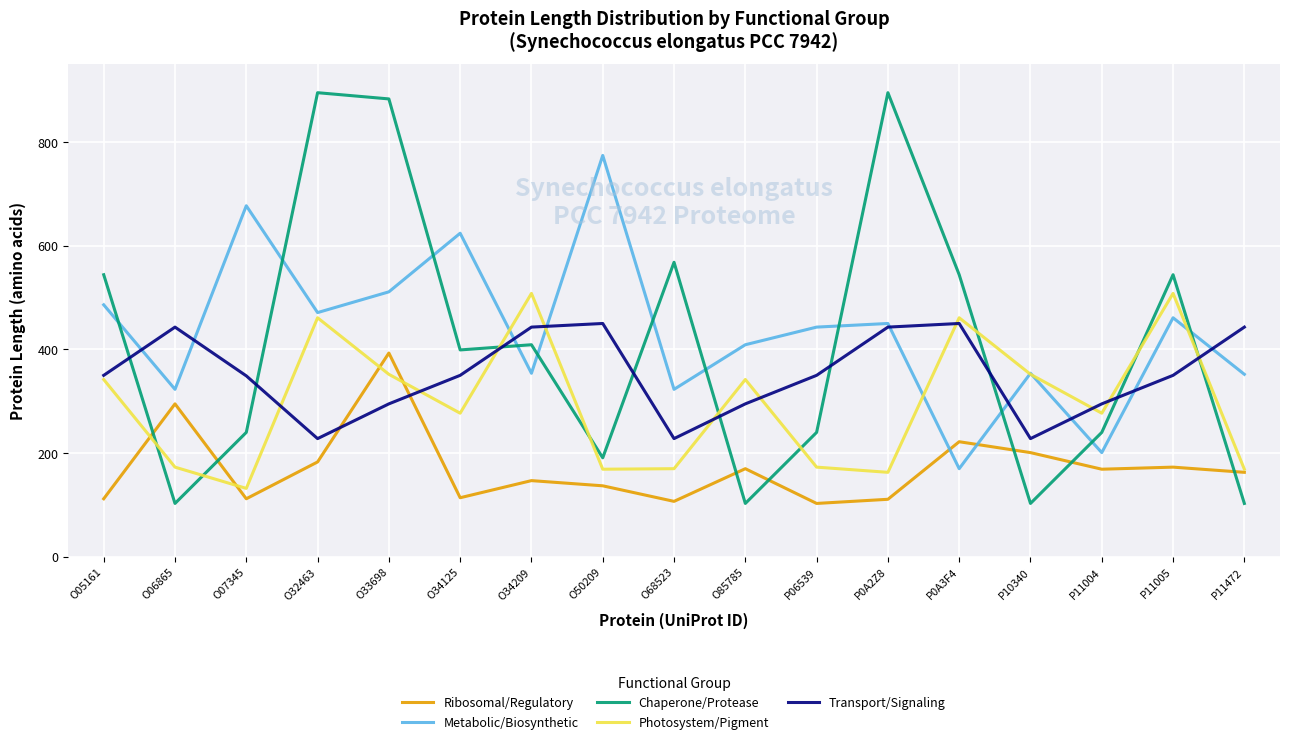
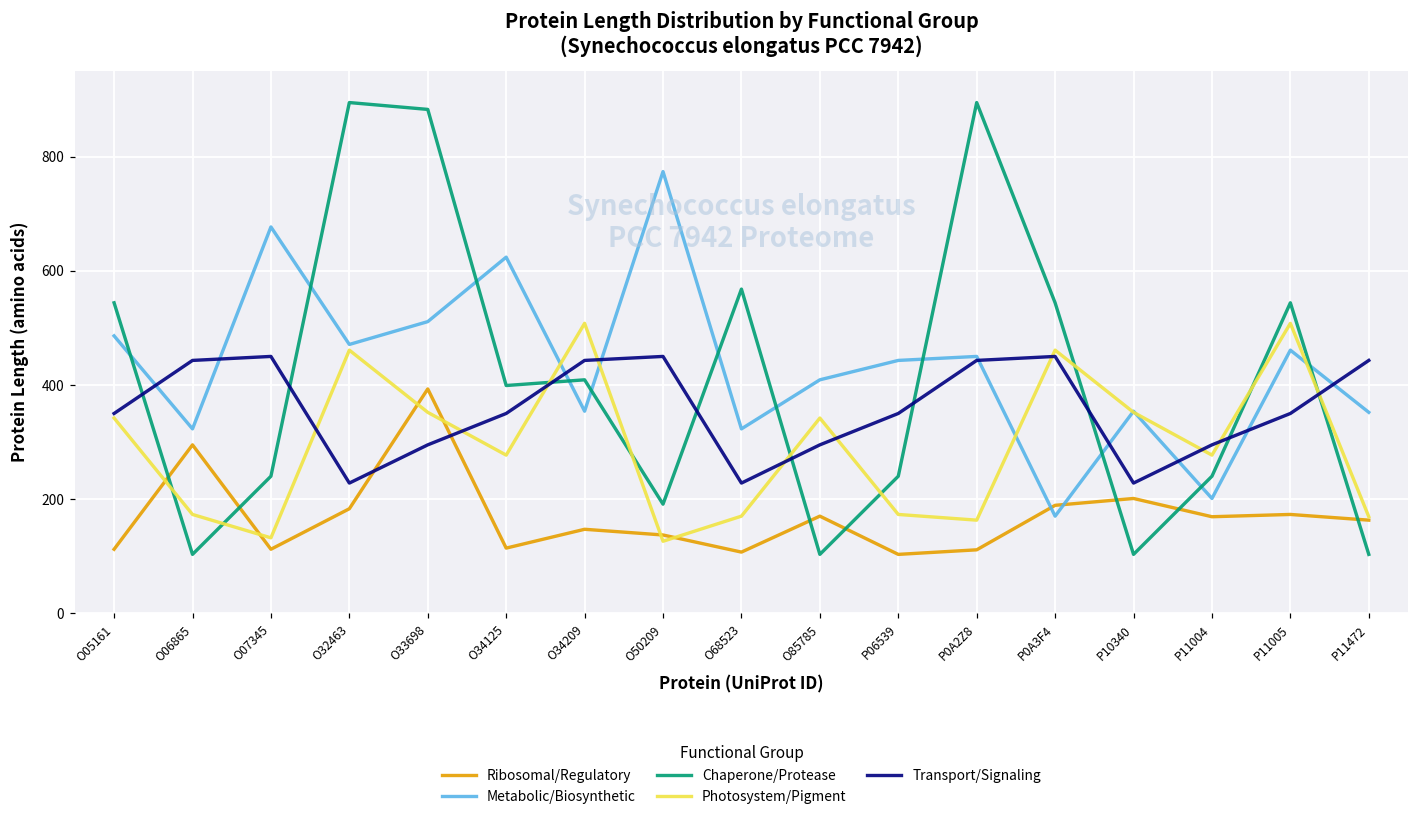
  {
    "Ribosomal/Regulatory": {
      "O05161": 110,
      "O06865": 300,
      "O07345": 110,
      "O32463": 180,
      "O33698": 390,
      "O34125": 110,
      "O34209": 150,
      "O50209": 140,
      "O68523": 110,
      "O85785": 170,
      "P06539": 100,
      "P0A2Z8": 110,
-     "P0A3F4": 220,
+     "P0A3F4": 190,
      "P10340": 200,
      "P11004": 170,
      "P11005": 170,
      "P11472": 160
    },
    "Metabolic/Biosynthetic": {
      "O05161": 490,
      "O06865": 320,
      "O07345": 680,
      "O32463": 470,
      "O33698": 510,
      "O34125": 620,
      "O34209": 350,
      "O68523": 320,
      "O85785": 410,
      "P06539": 440,
      "P0A2Z8": 450,
      "P0A3F4": 170,
      "P11004": 200,
      "P11005": 460,
      "P11472": 350
    },
    "Chaperone/Protease": {
      "O05161": 540,
      "O06865": 100,
      "O07345": 240,
      "O32463": 900,
      "O33698": 880,
      "O34125": 400,
      "O34209": 410,
      "O50209": 190,
      "O68523": 570,
      "O85785": 100,
      "P06539": 240,
      "P0A2Z8": 900,
      "P0A3F4": 540,
      "P10340": 100,
      "P11004": 240,
      "P11005": 540,
      "P11472": 100
    },
    "Photosystem/Pigment": {
      "O05161": 340,
      "O06865": 170,
      "O07345": 130,
      "O32463": 460,
      "O33698": 350,
      "O34125": 280,
      "O34209": 510,
-     "O50209": 170,
+     "O50209": 130,
      "O68523": 170,
      "O85785": 340,
      "P06539": 170,
      "P0A2Z8": 160,
      "P0A3F4": 460,
      "P11004": 280,
      "P11005": 510,
      "P11472": 170
    },
    "Transport/Signaling": {
      "O05161": 350,
      "O06865": 440,
-     "O07345": 350,
+     "O07345": 450,
      "O32463": 230,
      "O33698": 300,
      "O34125": 350,
      "O34209": 440,
      "O50209": 450,
      "O68523": 230,
      "O85785": 300,
      "P06539": 350,
      "P0A2Z8": 440,
      "P0A3F4": 450,
      "P10340": 230,
      "P11004": 300,
      "P11005": 350,
      "P11472": 440
    }
  }
